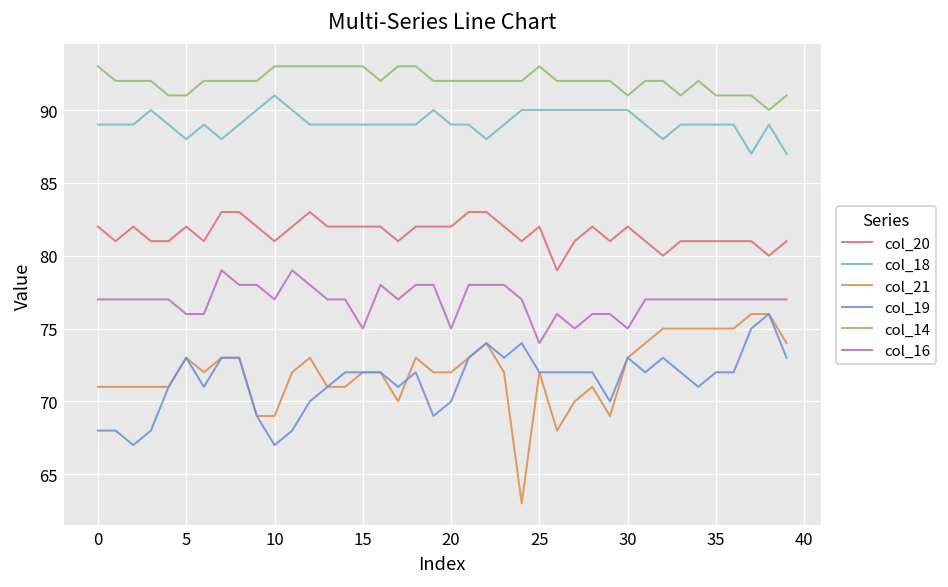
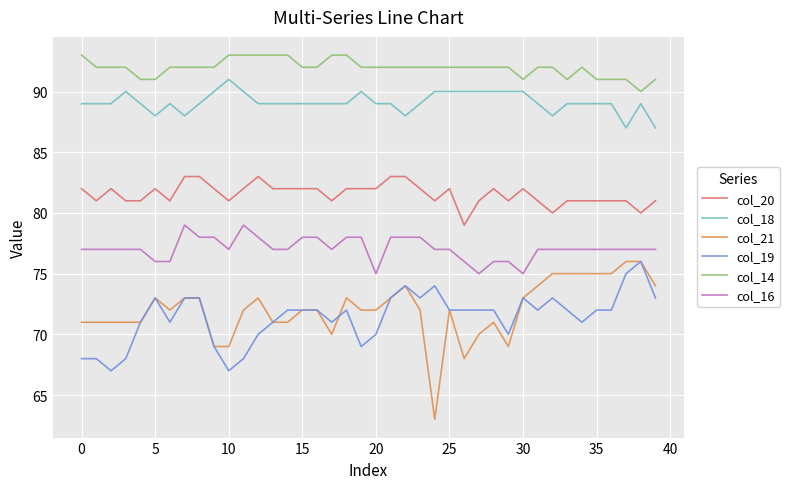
  {
    "col_14": {
      "0": 93,
      "5": 91,
      "10": 93,
-     "15": 93,
+     "15": 92,
      "20": 92,
-     "25": 93,
+     "25": 92,
      "30": 91,
      "35": 91
    },
    "col_16": {
      "0": 77,
      "5": 76,
      "10": 77,
-     "15": 75,
+     "15": 78,
      "20": 75,
-     "25": 74,
+     "25": 77,
      "30": 75,
      "35": 77
    }
  }
